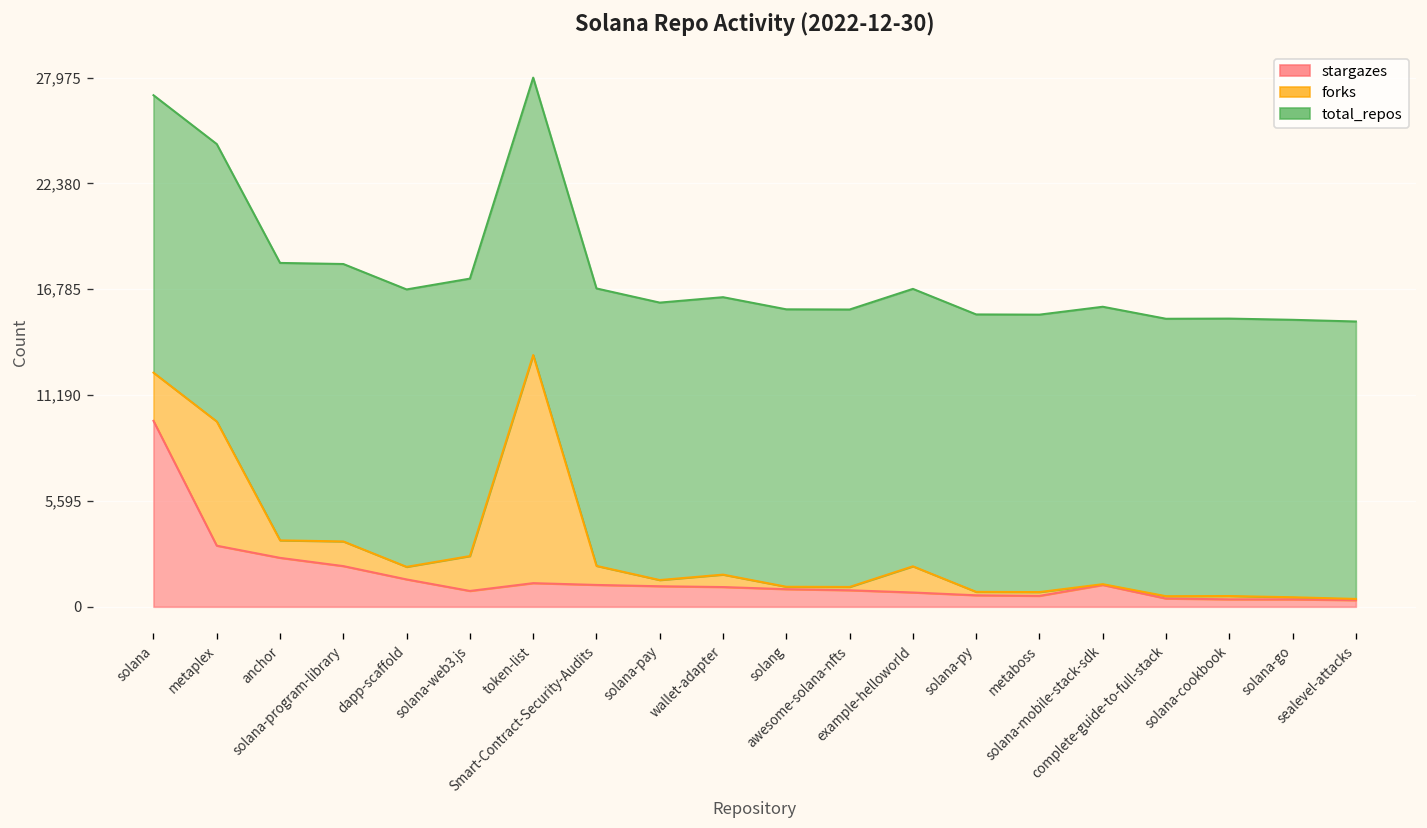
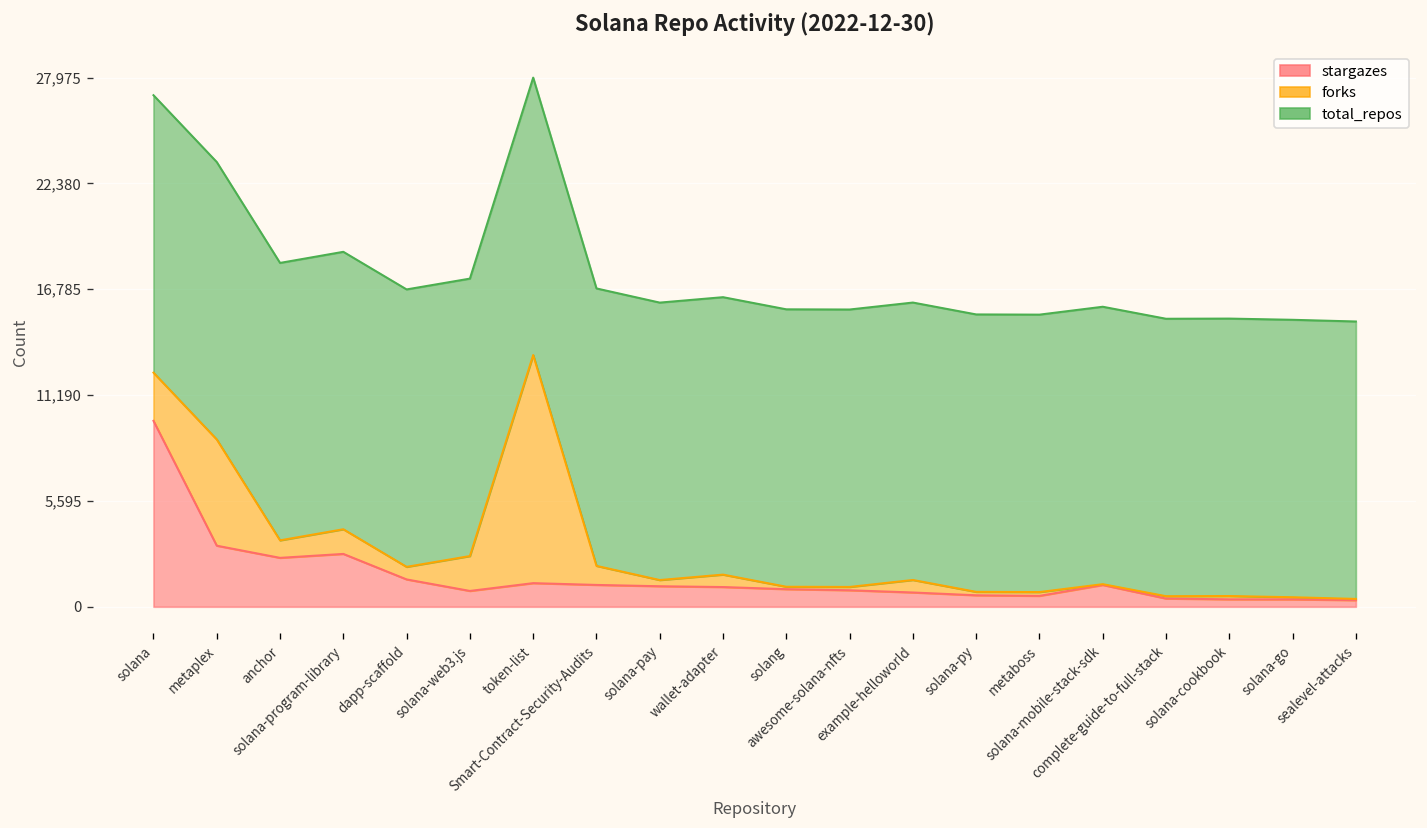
  {
    "stargazes": {
      "solana": "9,800",
      "metaplex": "3,200",
      "anchor": "2,600",
-     "solana-program-library": "2,200",
+     "solana-program-library": "2,800",
      "dapp-scaffold": "1,400",
      "solana-web3.js": "800",
      "token-list": "1,300",
      "Smart-Contract-Security-Audits": "1,200",
      "solana-pay": "1,100",
      "wallet-adapter": "1,000",
      "awesome-solana-nfts": "900",
      "example-helloworld": "800",
      "solana-py": "600",
      "metaboss": "600",
      "solana-cookbook": "400"
    },
    "forks": {
      "solana": "2,500",
-     "metaplex": "6,600",
+     "metaplex": "5,600",
      "anchor": "900",
      "solana-program-library": "1,300",
      "dapp-scaffold": "700",
      "solana-web3.js": "1,800",
      "token-list": "12,100",
      "Smart-Contract-Security-Audits": "1,000",
      "solana-pay": "300",
      "wallet-adapter": "700",
      "awesome-solana-nfts": "200",
-     "example-helloworld": "1,400",
+     "example-helloworld": "700",
      "solana-py": "200",
      "metaboss": "200",
      "solana-cookbook": "200"
    },
    "total_repos": {
      "solana": "14,700",
      "metaplex": "14,700",
      "anchor": "14,700",
      "solana-program-library": "14,700",
      "dapp-scaffold": "14,700",
      "solana-web3.js": "14,700",
      "token-list": "14,700",
      "Smart-Contract-Security-Audits": "14,700",
      "solana-pay": "14,700",
      "wallet-adapter": "14,700",
      "solang": "14,700",
      "awesome-solana-nfts": "14,700",
      "example-helloworld": "14,700",
      "solana-py": "14,700",
      "metaboss": "14,700",
      "solana-mobile-stack-sdk": "14,700",
      "complete-guide-to-full-stack": "14,700",
      "solana-cookbook": "14,700",
      "solana-go": "14,700",
      "sealevel-attacks": "14,700"
    }
  }
